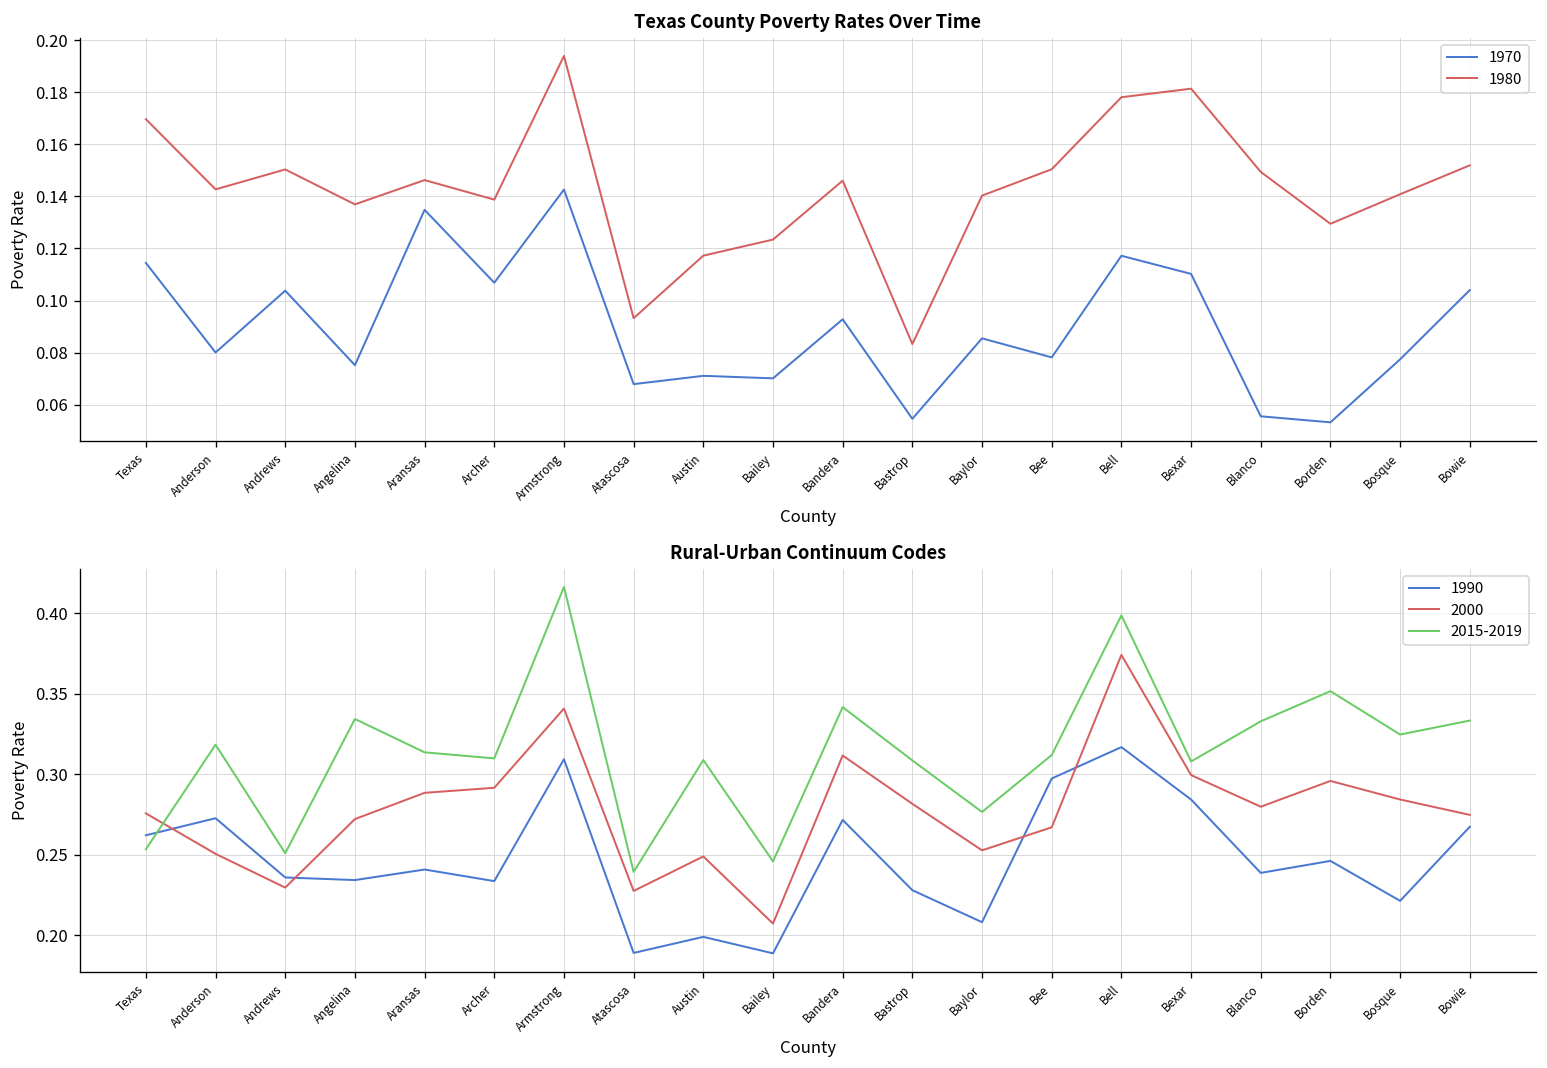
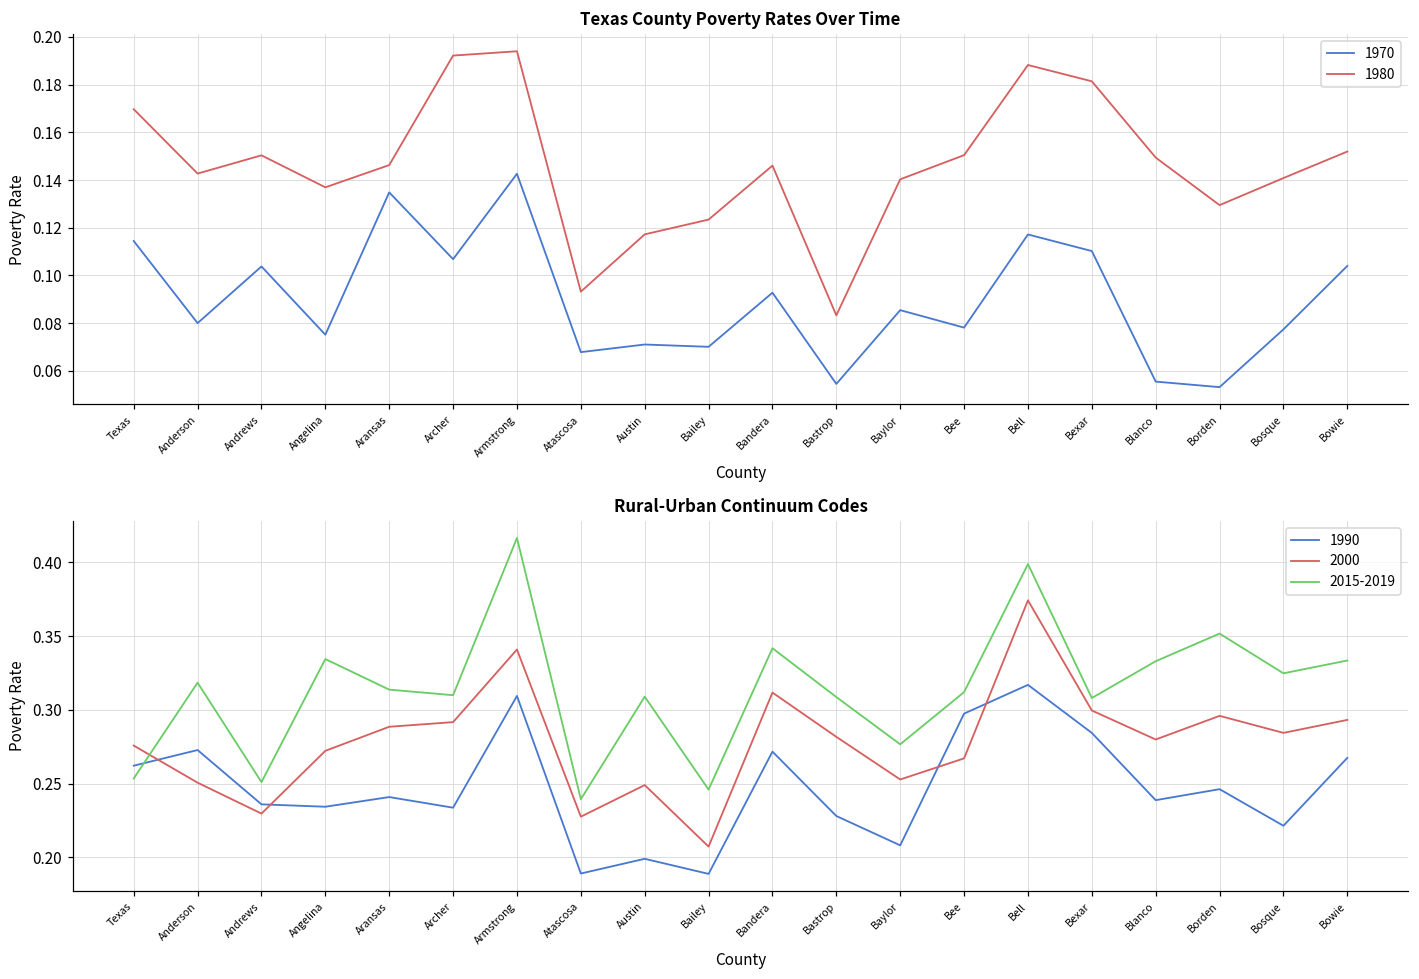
  {
    "Texas County Poverty Rates Over Time": {
      "1970": {
        "Texas": 0.114,
        "Anderson": 0.080,
        "Andrews": 0.104,
        "Angelina": 0.075,
        "Aransas": 0.135,
        "Archer": 0.107,
        "Armstrong": 0.143,
        "Atascosa": 0.068,
        "Austin": 0.071,
        "Bailey": 0.070,
        "Bandera": 0.093,
        "Bastrop": 0.055,
        "Baylor": 0.085,
        "Bee": 0.078,
        "Bell": 0.117,
        "Bexar": 0.110,
        "Blanco": 0.056,
        "Borden": 0.053,
        "Bosque": 0.077,
        "Bowie": 0.104
      },
      "1980": {
        "Texas": 0.170,
        "Anderson": 0.143,
        "Andrews": 0.150,
        "Angelina": 0.137,
        "Aransas": 0.146,
-       "Archer": 0.139,
+       "Archer": 0.192,
        "Armstrong": 0.194,
        "Atascosa": 0.093,
        "Austin": 0.117,
        "Bailey": 0.123,
        "Bandera": 0.146,
        "Bastrop": 0.083,
        "Baylor": 0.140,
        "Bee": 0.150,
-       "Bell": 0.178,
+       "Bell": 0.188,
        "Bexar": 0.181,
        "Blanco": 0.149,
        "Borden": 0.129,
        "Bosque": 0.141,
        "Bowie": 0.152
      }
    },
    "Rural-Urban Continuum Codes": {
      "1990": {
        "Texas": 0.262,
        "Anderson": 0.273,
        "Andrews": 0.236,
        "Angelina": 0.234,
        "Aransas": 0.241,
        "Archer": 0.234,
        "Armstrong": 0.309,
        "Atascosa": 0.189,
        "Austin": 0.199,
        "Bailey": 0.189,
        "Bandera": 0.272,
        "Bastrop": 0.228,
        "Baylor": 0.208,
        "Bee": 0.297,
        "Bell": 0.317,
        "Bexar": 0.284,
        "Blanco": 0.239,
        "Borden": 0.246,
        "Bosque": 0.221,
        "Bowie": 0.267
      },
      "2000": {
        "Texas": 0.276,
        "Anderson": 0.251,
        "Andrews": 0.230,
        "Angelina": 0.272,
        "Aransas": 0.289,
        "Archer": 0.292,
        "Armstrong": 0.341,
        "Atascosa": 0.228,
        "Austin": 0.249,
        "Bailey": 0.207,
        "Bandera": 0.312,
        "Bastrop": 0.282,
        "Baylor": 0.253,
        "Bee": 0.267,
        "Bell": 0.374,
        "Bexar": 0.300,
        "Blanco": 0.280,
        "Borden": 0.296,
        "Bosque": 0.284,
-       "Bowie": 0.275
+       "Bowie": 0.293
      },
      "2015-2019": {
        "Texas": 0.253,
        "Anderson": 0.318,
        "Andrews": 0.251,
        "Angelina": 0.334,
        "Aransas": 0.314,
        "Archer": 0.310,
        "Armstrong": 0.416,
        "Atascosa": 0.239,
        "Austin": 0.309,
        "Bailey": 0.246,
        "Bandera": 0.342,
        "Bastrop": 0.309,
        "Baylor": 0.277,
        "Bee": 0.312,
        "Bell": 0.399,
        "Bexar": 0.308,
        "Blanco": 0.333,
        "Borden": 0.352,
        "Bosque": 0.325,
        "Bowie": 0.333
      }
    }
  }
